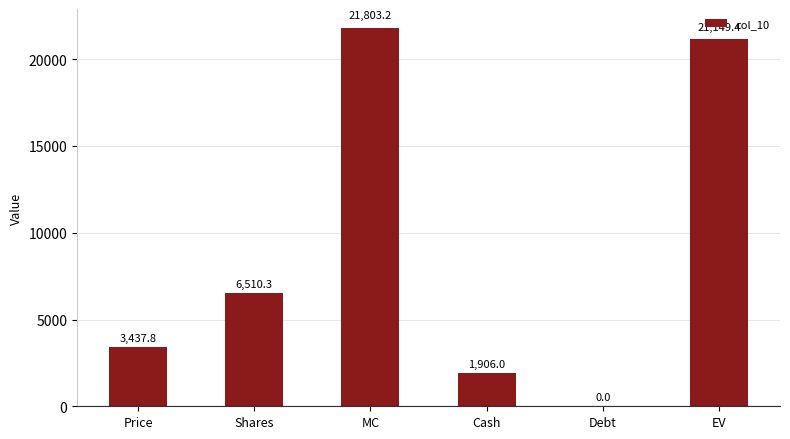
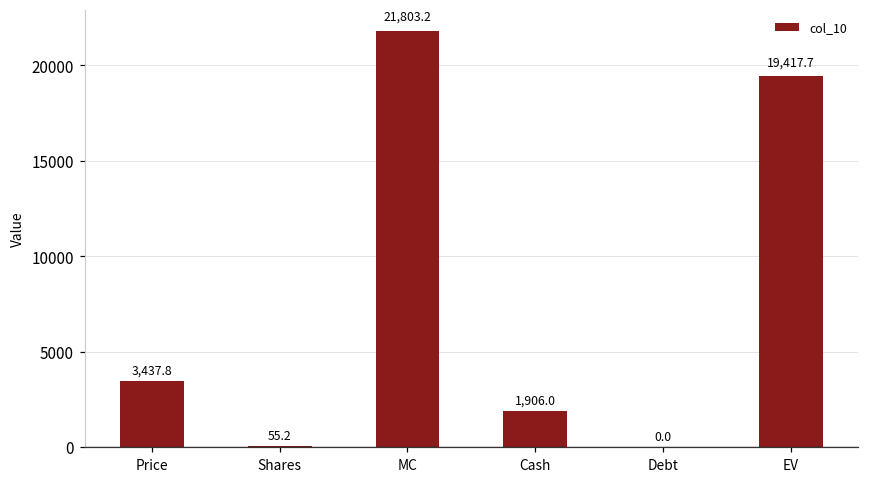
  {
    "Price": "3,437.8",
-   "Shares": "6,510.3",
+   "Shares": "55.2",
    "MC": "21,803.2",
    "Cash": "1,906.0",
    "Debt": "0.0",
-   "EV": "21,149.4"
+   "EV": "19,417.7"
  }
